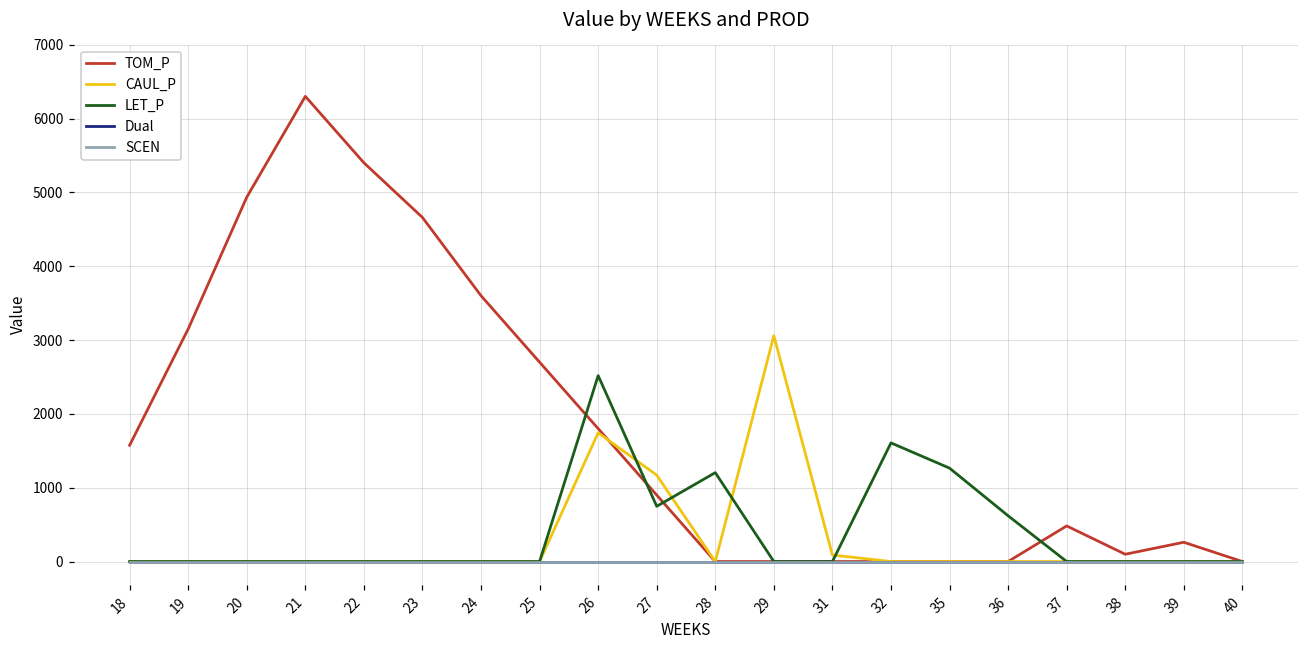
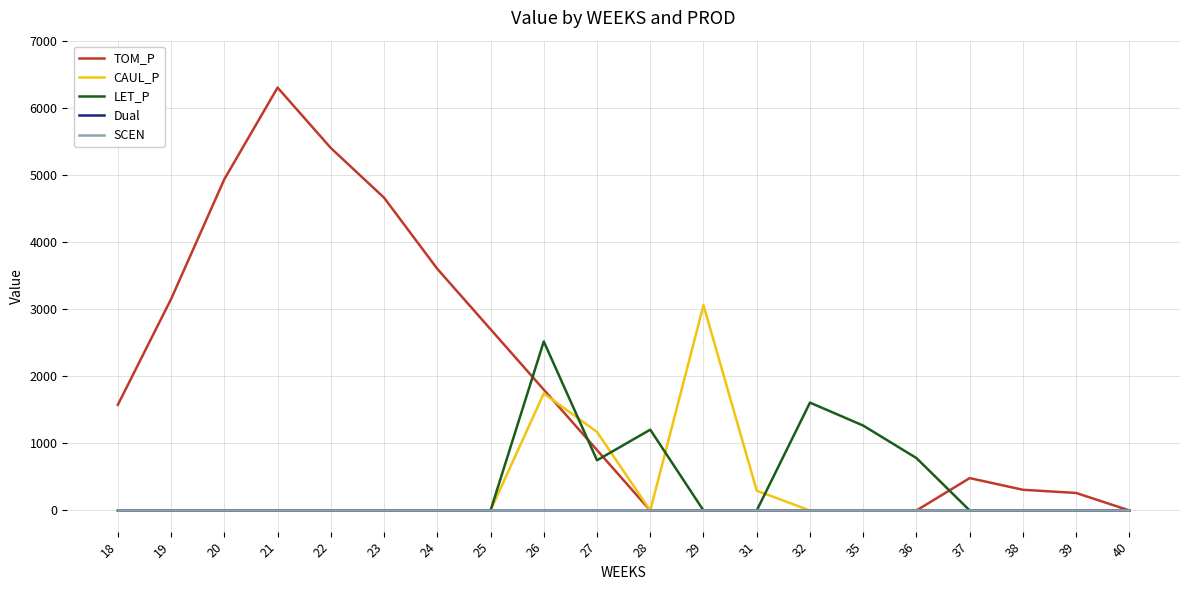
  {
    "TOM_P": {
      "18": 1600,
      "19": 3200,
      "20": 4900,
      "21": 6300,
      "22": 5400,
      "23": 4700,
      "24": 3600,
      "25": 2700,
      "26": 1800,
      "27": 900,
      "37": 500,
-     "38": 100,
+     "38": 300,
      "39": 300
    },
    "CAUL_P": {
      "26": 1700,
      "27": 1200,
      "29": 3100,
-     "31": 100
+     "31": 300
    },
    "LET_P": {
      "26": 2500,
      "27": 700,
      "28": 1200,
      "32": 1600,
      "35": 1300,
-     "36": 600
+     "36": 800
    },
    "SCEN": {
      "26": 0,
      "27": 0
    }
  }
